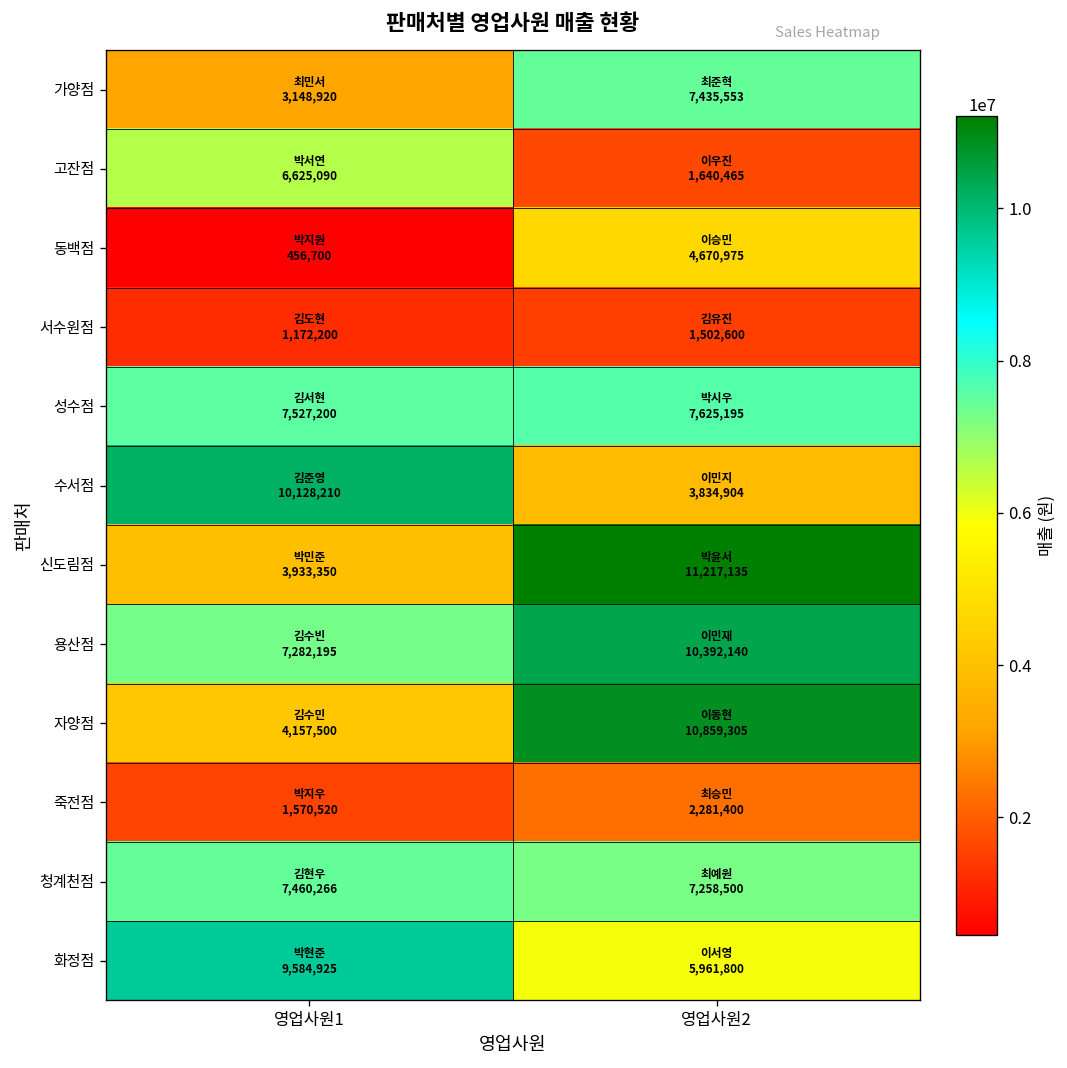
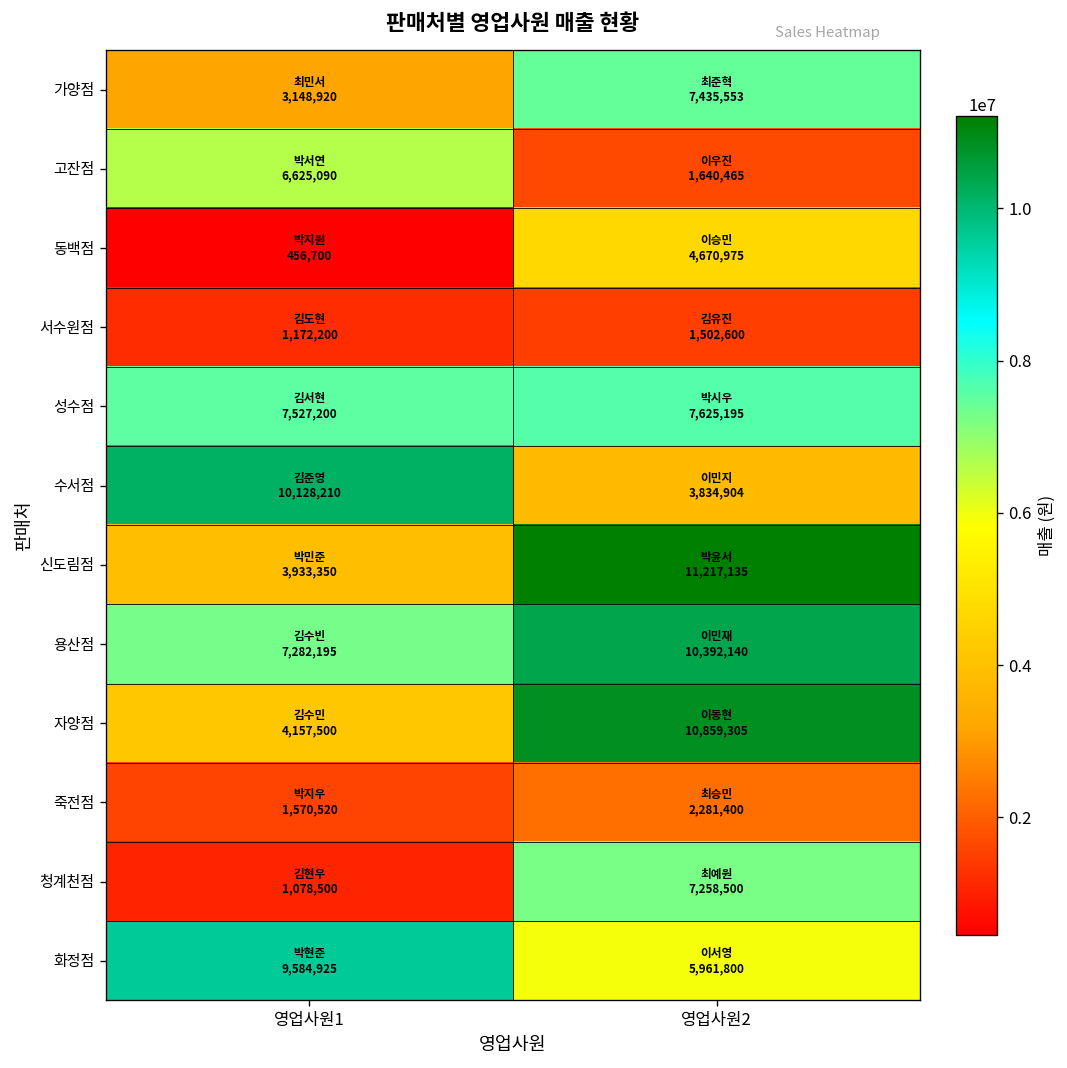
  {
    "가양점": {
      "영업사원1": "3,148,920",
      "영업사원2": "7,435,553"
    },
    "고잔점": {
      "영업사원1": "6,625,090",
      "영업사원2": "1,640,465"
    },
    "동백점": {
      "영업사원1": "456,700",
      "영업사원2": "4,670,975"
    },
    "서수원점": {
      "영업사원1": "1,172,200",
      "영업사원2": "1,502,600"
    },
    "성수점": {
      "영업사원1": "7,527,200",
      "영업사원2": "7,625,195"
    },
    "수서점": {
      "영업사원1": "10,128,210",
      "영업사원2": "3,834,904"
    },
    "신도림점": {
      "영업사원1": "3,933,350",
      "영업사원2": "11,217,135"
    },
    "용산점": {
      "영업사원1": "7,282,195",
      "영업사원2": "10,392,140"
    },
    "자양점": {
      "영업사원1": "4,157,500",
      "영업사원2": "10,859,305"
    },
    "죽전점": {
      "영업사원1": "1,570,520",
      "영업사원2": "2,281,400"
    },
    "청계천점": {
-     "영업사원1": "7,460,266",
+     "영업사원1": "1,078,500",
      "영업사원2": "7,258,500"
    },
    "화정점": {
      "영업사원1": "9,584,925",
      "영업사원2": "5,961,800"
    }
  }
